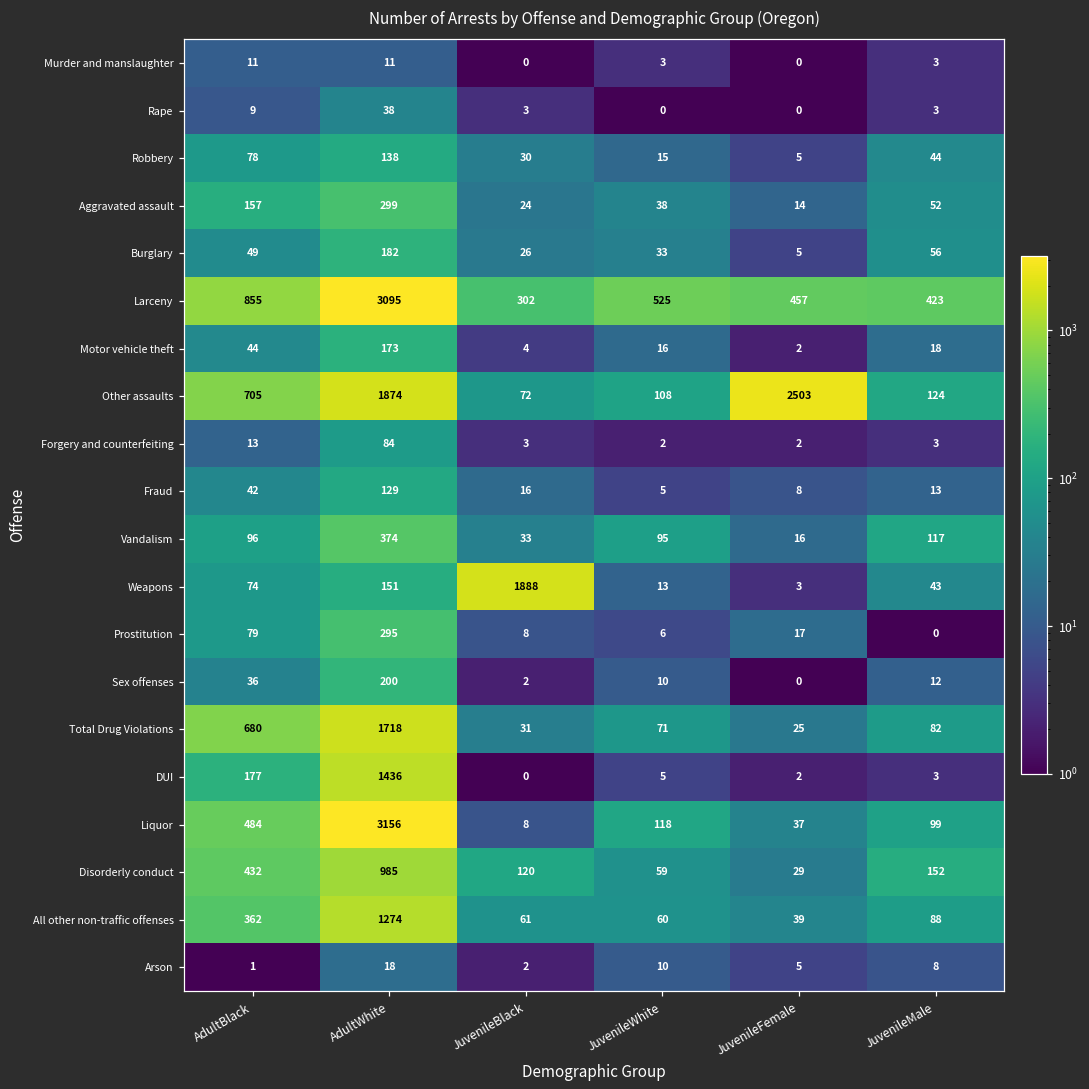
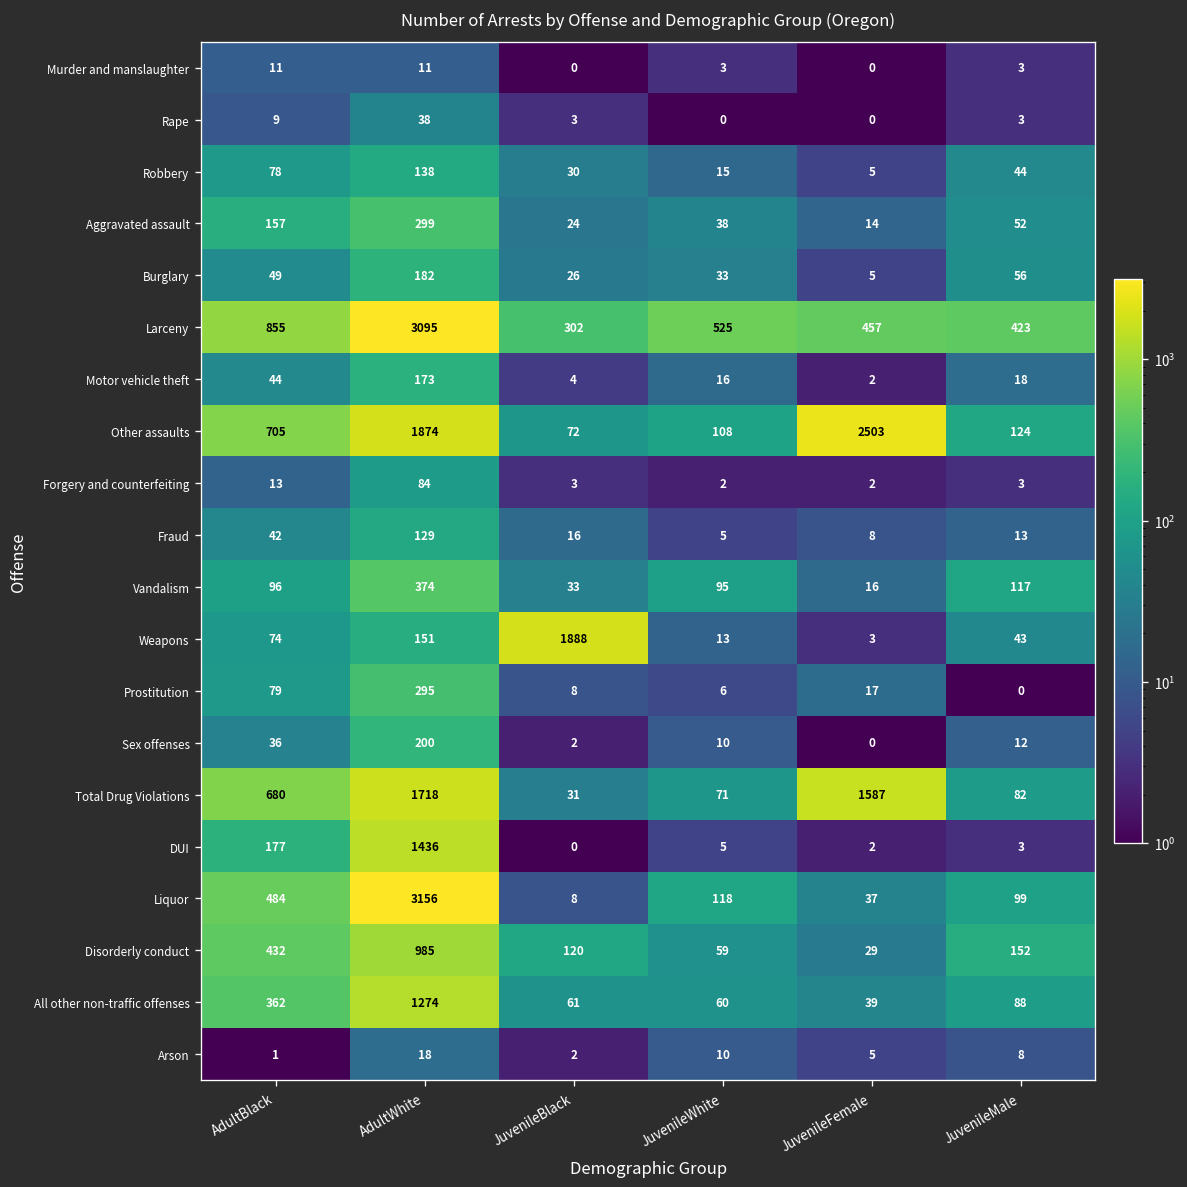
  {
    "Murder and manslaughter": {
      "AdultBlack": 11,
      "AdultWhite": 11,
      "JuvenileBlack": 0,
      "JuvenileWhite": 3,
      "JuvenileFemale": 0,
      "JuvenileMale": 3
    },
    "Rape": {
      "AdultBlack": 9,
      "AdultWhite": 38,
      "JuvenileBlack": 3,
      "JuvenileWhite": 0,
      "JuvenileFemale": 0,
      "JuvenileMale": 3
    },
    "Robbery": {
      "AdultBlack": 78,
      "AdultWhite": 138,
      "JuvenileBlack": 30,
      "JuvenileWhite": 15,
      "JuvenileFemale": 5,
      "JuvenileMale": 44
    },
    "Aggravated assault": {
      "AdultBlack": 157,
      "AdultWhite": 299,
      "JuvenileBlack": 24,
      "JuvenileWhite": 38,
      "JuvenileFemale": 14,
      "JuvenileMale": 52
    },
    "Burglary": {
      "AdultBlack": 49,
      "AdultWhite": 182,
      "JuvenileBlack": 26,
      "JuvenileWhite": 33,
      "JuvenileFemale": 5,
      "JuvenileMale": 56
    },
    "Larceny": {
      "AdultBlack": 855,
      "AdultWhite": 3095,
      "JuvenileBlack": 302,
      "JuvenileWhite": 525,
      "JuvenileFemale": 457,
      "JuvenileMale": 423
    },
    "Motor vehicle theft": {
      "AdultBlack": 44,
      "AdultWhite": 173,
      "JuvenileBlack": 4,
      "JuvenileWhite": 16,
      "JuvenileFemale": 2,
      "JuvenileMale": 18
    },
    "Other assaults": {
      "AdultBlack": 705,
      "AdultWhite": 1874,
      "JuvenileBlack": 72,
      "JuvenileWhite": 108,
      "JuvenileFemale": 2503,
      "JuvenileMale": 124
    },
    "Forgery and counterfeiting": {
      "AdultBlack": 13,
      "AdultWhite": 84,
      "JuvenileBlack": 3,
      "JuvenileWhite": 2,
      "JuvenileFemale": 2,
      "JuvenileMale": 3
    },
    "Fraud": {
      "AdultBlack": 42,
      "AdultWhite": 129,
      "JuvenileBlack": 16,
      "JuvenileWhite": 5,
      "JuvenileFemale": 8,
      "JuvenileMale": 13
    },
    "Vandalism": {
      "AdultBlack": 96,
      "AdultWhite": 374,
      "JuvenileBlack": 33,
      "JuvenileWhite": 95,
      "JuvenileFemale": 16,
      "JuvenileMale": 117
    },
    "Weapons": {
      "AdultBlack": 74,
      "AdultWhite": 151,
      "JuvenileBlack": 1888,
      "JuvenileWhite": 13,
      "JuvenileFemale": 3,
      "JuvenileMale": 43
    },
    "Prostitution": {
      "AdultBlack": 79,
      "AdultWhite": 295,
      "JuvenileBlack": 8,
      "JuvenileWhite": 6,
      "JuvenileFemale": 17,
      "JuvenileMale": 0
    },
    "Sex offenses": {
      "AdultBlack": 36,
      "AdultWhite": 200,
      "JuvenileBlack": 2,
      "JuvenileWhite": 10,
      "JuvenileFemale": 0,
      "JuvenileMale": 12
    },
    "Total Drug Violations": {
      "AdultBlack": 680,
      "AdultWhite": 1718,
      "JuvenileBlack": 31,
      "JuvenileWhite": 71,
-     "JuvenileFemale": 25,
+     "JuvenileFemale": 1587,
      "JuvenileMale": 82
    },
    "DUI": {
      "AdultBlack": 177,
      "AdultWhite": 1436,
      "JuvenileBlack": 0,
      "JuvenileWhite": 5,
      "JuvenileFemale": 2,
      "JuvenileMale": 3
    },
    "Liquor": {
      "AdultBlack": 484,
      "AdultWhite": 3156,
      "JuvenileBlack": 8,
      "JuvenileWhite": 118,
      "JuvenileFemale": 37,
      "JuvenileMale": 99
    },
    "Disorderly conduct": {
      "AdultBlack": 432,
      "AdultWhite": 985,
      "JuvenileBlack": 120,
      "JuvenileWhite": 59,
      "JuvenileFemale": 29,
      "JuvenileMale": 152
    },
    "All other non-traffic offenses": {
      "AdultBlack": 362,
      "AdultWhite": 1274,
      "JuvenileBlack": 61,
      "JuvenileWhite": 60,
      "JuvenileFemale": 39,
      "JuvenileMale": 88
    },
    "Arson": {
      "AdultBlack": 1,
      "AdultWhite": 18,
      "JuvenileBlack": 2,
      "JuvenileWhite": 10,
      "JuvenileFemale": 5,
      "JuvenileMale": 8
    }
  }
